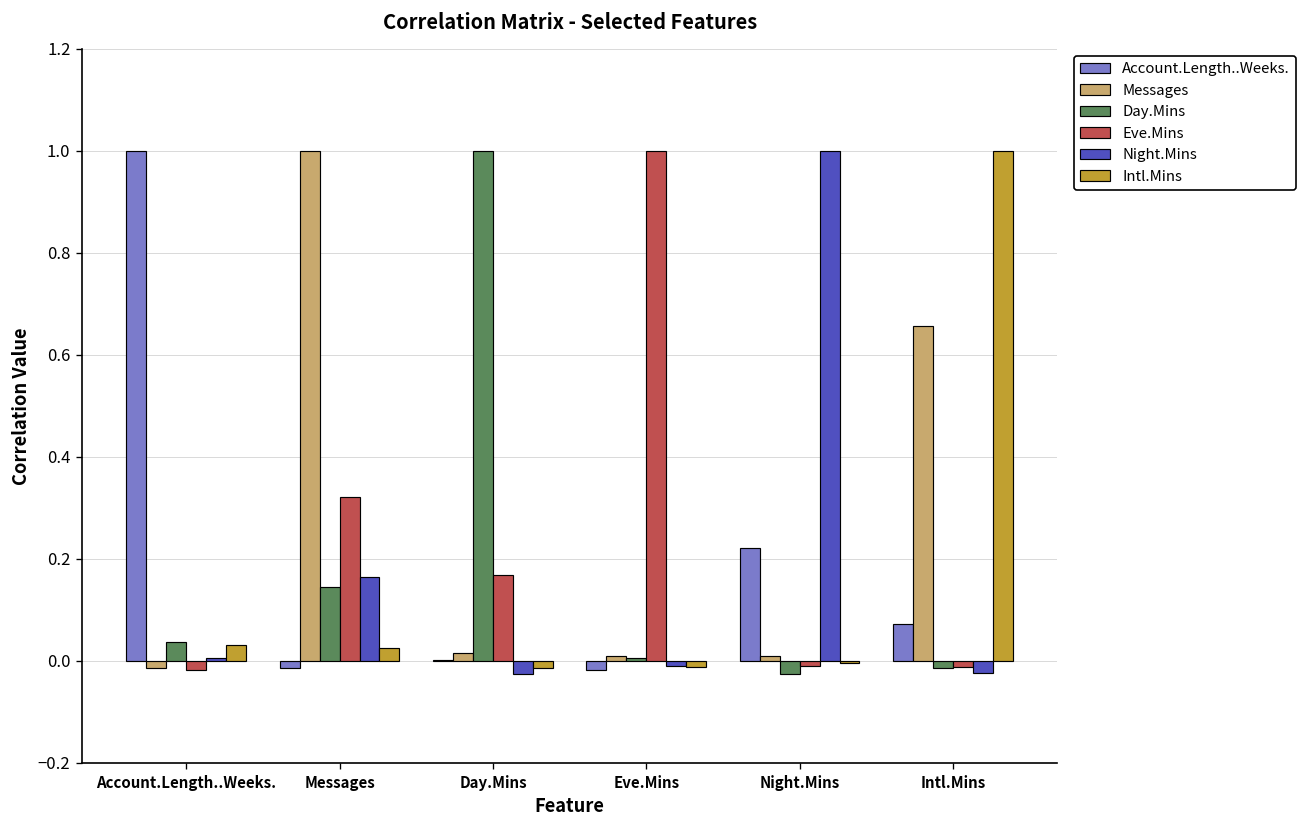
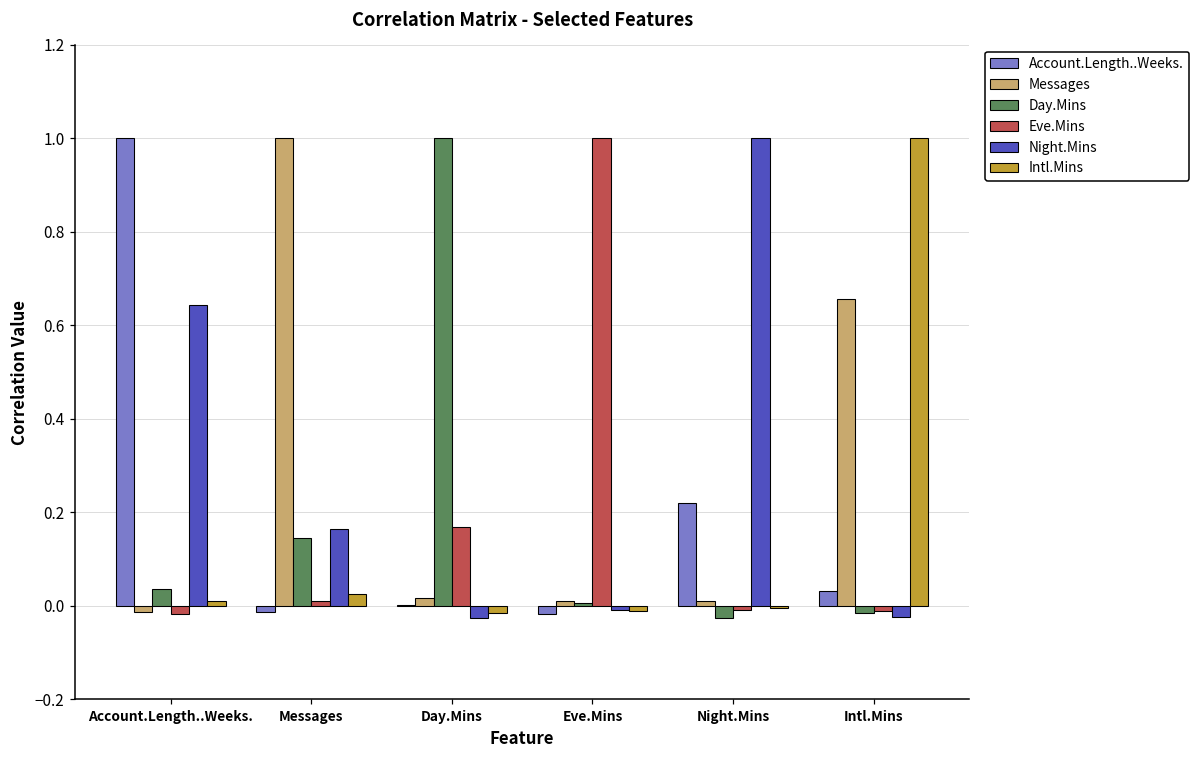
  {
    "Account.Length..Weeks.": {
      "Account.Length..Weeks.": 1.00,
      "Messages": -0.01,
      "Eve.Mins": -0.02,
      "Night.Mins": 0.22,
-     "Intl.Mins": 0.07
+     "Intl.Mins": 0.03
    },
    "Messages": {
      "Account.Length..Weeks.": -0.01,
      "Messages": 1.00,
      "Day.Mins": 0.02,
      "Eve.Mins": 0.01,
      "Night.Mins": 0.01,
      "Intl.Mins": 0.66
    },
    "Day.Mins": {
      "Account.Length..Weeks.": 0.04,
      "Messages": 0.14,
      "Day.Mins": 1.00,
      "Eve.Mins": 0.01,
      "Night.Mins": -0.03,
      "Intl.Mins": -0.01
    },
    "Eve.Mins": {
      "Account.Length..Weeks.": -0.02,
-     "Messages": 0.32,
+     "Messages": 0.01,
      "Day.Mins": 0.17,
      "Eve.Mins": 1.00,
      "Night.Mins": -0.01,
      "Intl.Mins": -0.01
    },
    "Night.Mins": {
-     "Account.Length..Weeks.": 0.01,
+     "Account.Length..Weeks.": 0.64,
      "Messages": 0.16,
      "Day.Mins": -0.03,
      "Eve.Mins": -0.01,
      "Night.Mins": 1.00,
      "Intl.Mins": -0.02
    },
    "Intl.Mins": {
-     "Account.Length..Weeks.": 0.03,
+     "Account.Length..Weeks.": 0.01,
      "Messages": 0.03,
      "Day.Mins": -0.01,
      "Eve.Mins": -0.01,
      "Intl.Mins": 1.00
    }
  }
